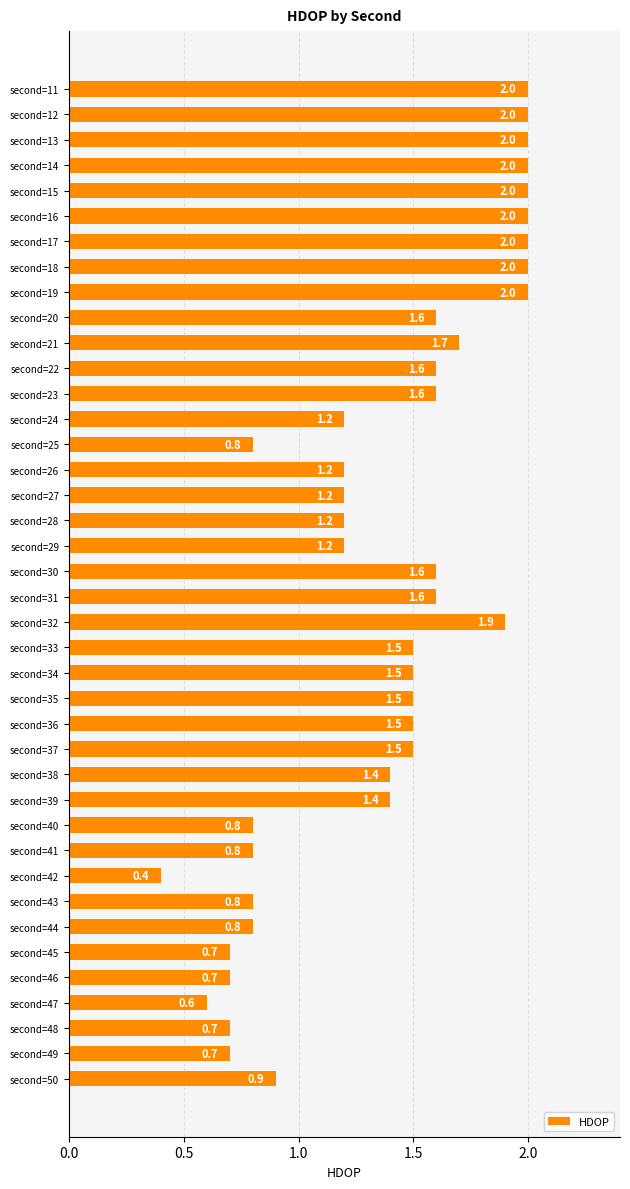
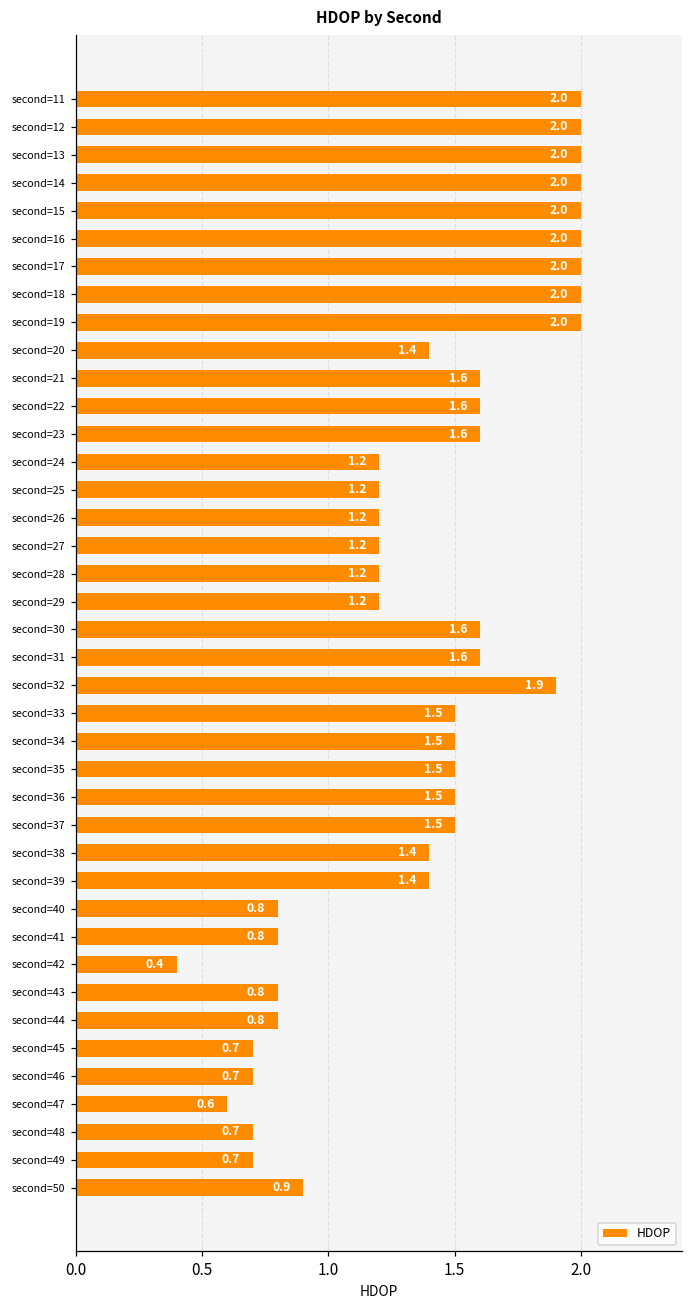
  {
    "second=11": 2.0,
    "second=12": 2.0,
    "second=13": 2.0,
    "second=14": 2.0,
    "second=15": 2.0,
    "second=16": 2.0,
    "second=17": 2.0,
    "second=18": 2.0,
    "second=19": 2.0,
-   "second=20": 1.6,
-   "second=21": 1.7,
+   "second=20": 1.4,
+   "second=21": 1.6,
    "second=22": 1.6,
    "second=23": 1.6,
    "second=24": 1.2,
-   "second=25": 0.8,
+   "second=25": 1.2,
    "second=26": 1.2,
    "second=27": 1.2,
    "second=28": 1.2,
    "second=29": 1.2,
    "second=30": 1.6,
    "second=31": 1.6,
    "second=32": 1.9,
    "second=33": 1.5,
    "second=34": 1.5,
    "second=35": 1.5,
    "second=36": 1.5,
    "second=37": 1.5,
    "second=38": 1.4,
    "second=39": 1.4,
    "second=40": 0.8,
    "second=41": 0.8,
    "second=42": 0.4,
    "second=43": 0.8,
    "second=44": 0.8,
    "second=45": 0.7,
    "second=46": 0.7,
    "second=47": 0.6,
    "second=48": 0.7,
    "second=49": 0.7,
    "second=50": 0.9
  }
